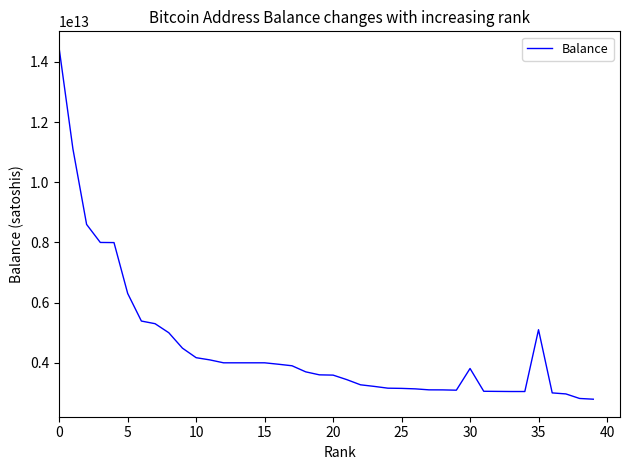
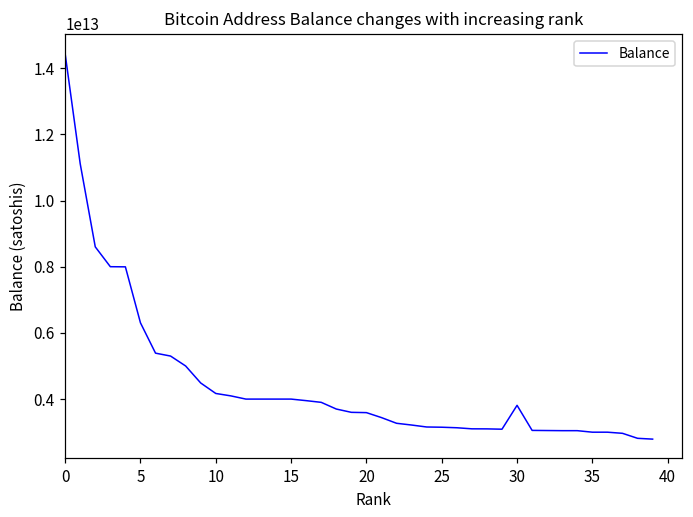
  {
    "0": 14400000000000,
    "5": 6300000000000,
    "10": 4200000000000,
    "15": 4000000000000,
    "20": 3600000000000,
    "25": 3200000000000,
    "30": 3800000000000,
-   "35": 5100000000000
+   "35": 3000000000000
  }
